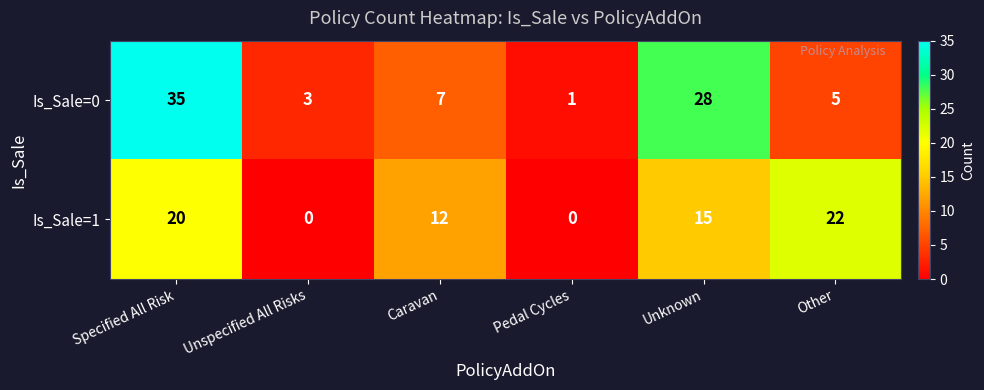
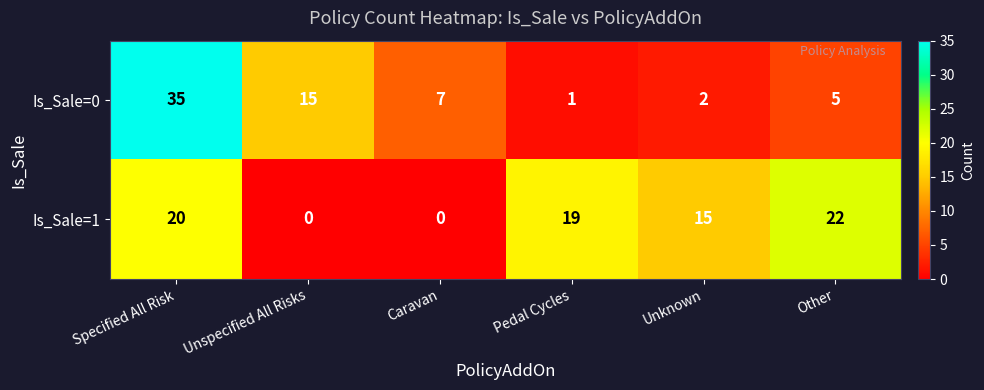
  {
    "Is_Sale=0": {
      "Specified All Risk": 35,
-     "Unspecified All Risks": 3,
+     "Unspecified All Risks": 15,
      "Caravan": 7,
      "Pedal Cycles": 1,
-     "Unknown": 28
+     "Unknown": 2
    },
    "Is_Sale=1": {
      "Specified All Risk": 20,
      "Unspecified All Risks": 0,
-     "Caravan": 12,
-     "Pedal Cycles": 0,
+     "Caravan": 0,
+     "Pedal Cycles": 19,
      "Unknown": 15,
      "Other": 22
    }
  }
